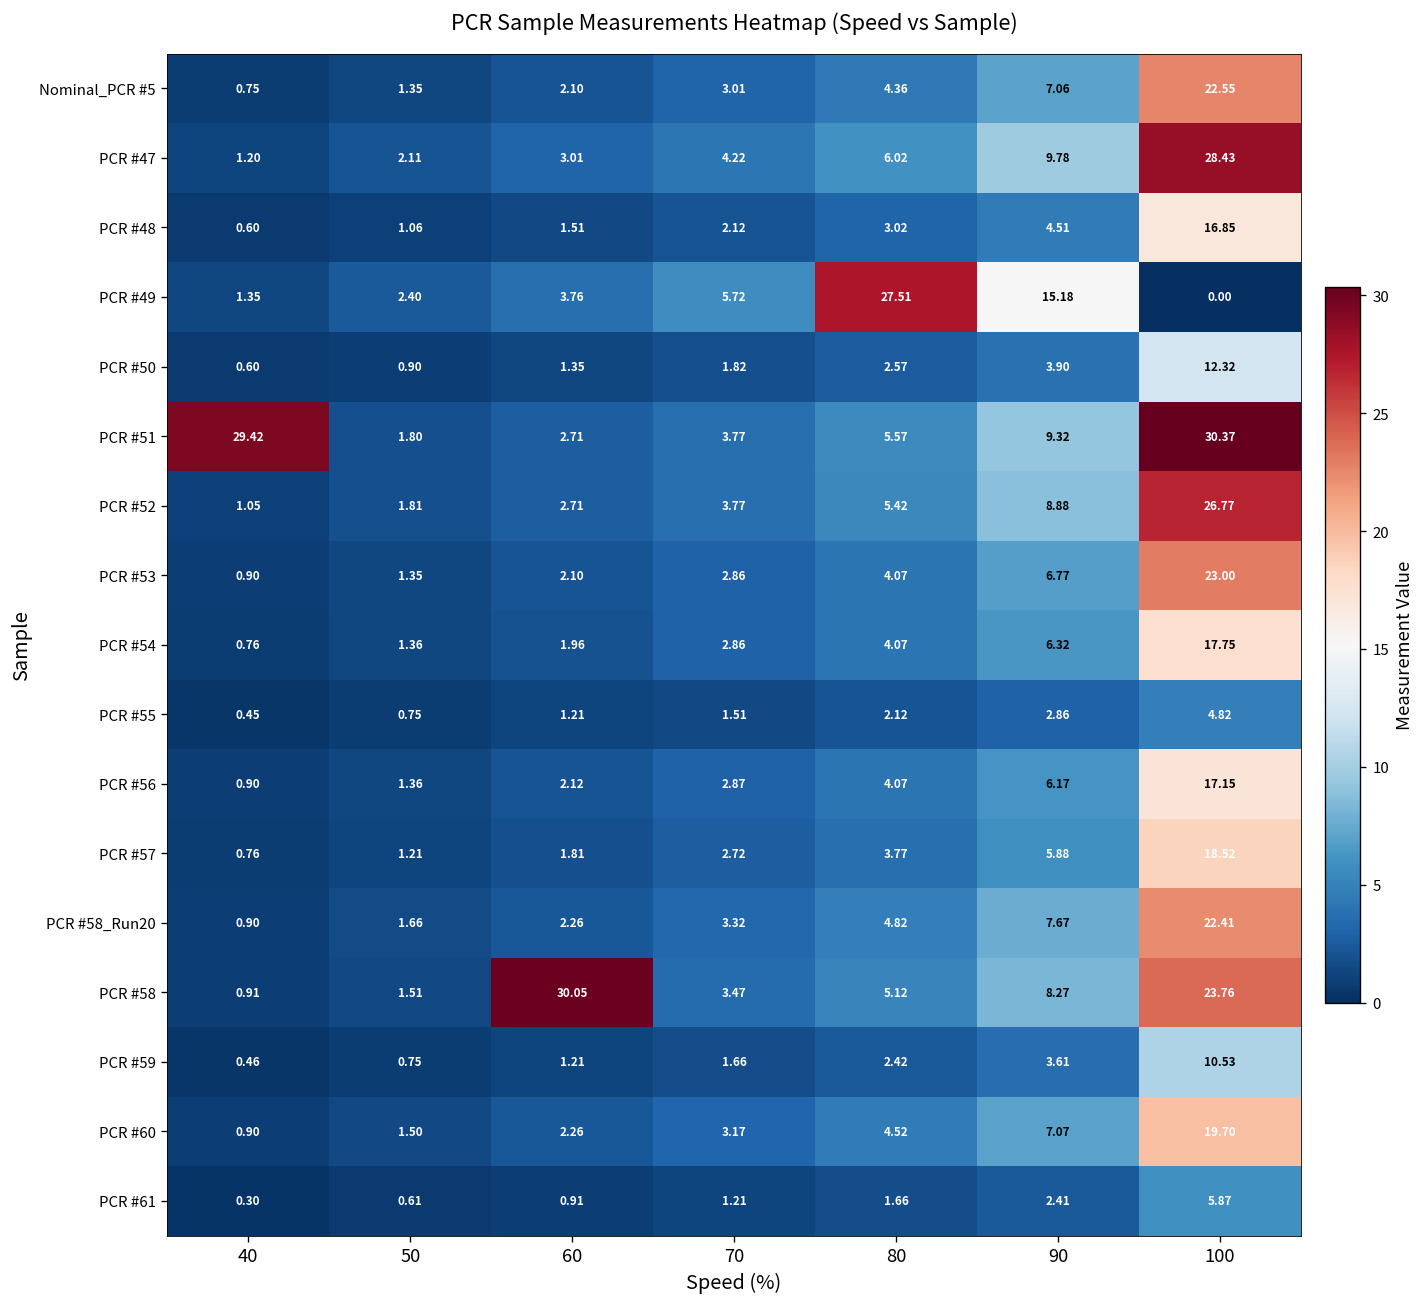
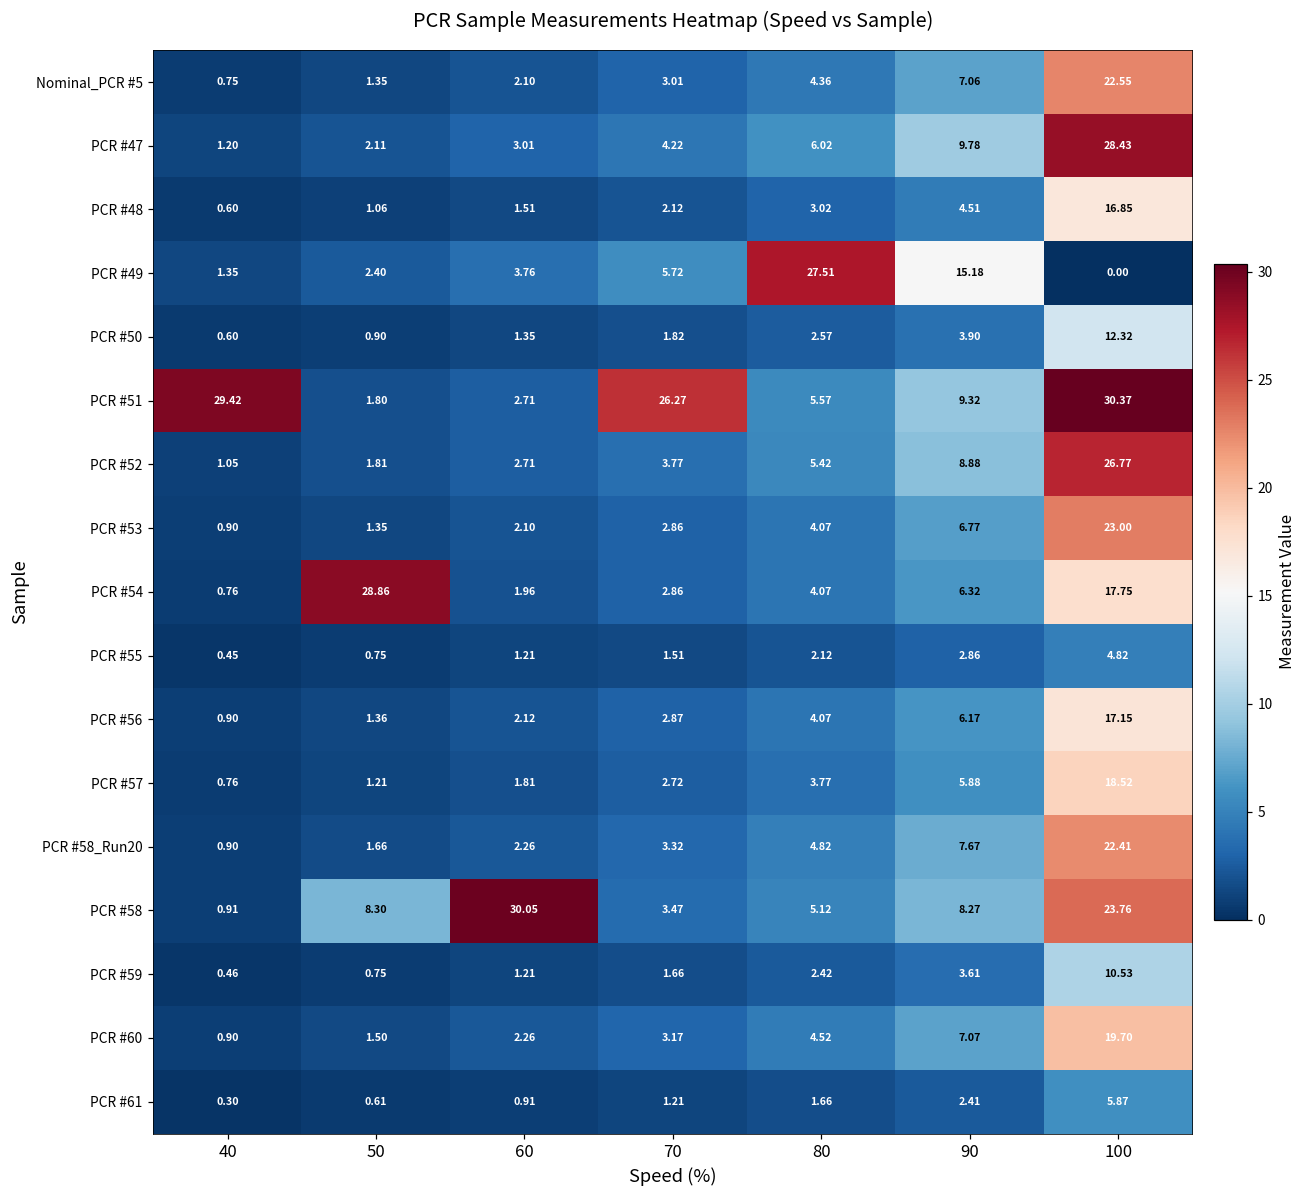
  {
    "Nominal_PCR #5": {
      "40": 0.75,
      "50": 1.35,
      "60": 2.10,
      "70": 3.01,
      "80": 4.36,
      "90": 7.06,
      "100": 22.55
    },
    "PCR #47": {
      "40": 1.20,
      "50": 2.11,
      "60": 3.01,
      "70": 4.22,
      "80": 6.02,
      "90": 9.78,
      "100": 28.43
    },
    "PCR #48": {
      "40": 0.60,
      "50": 1.06,
      "60": 1.51,
      "70": 2.12,
      "80": 3.02,
      "90": 4.51,
      "100": 16.85
    },
    "PCR #49": {
      "40": 1.35,
      "50": 2.40,
      "60": 3.76,
      "70": 5.72,
      "80": 27.51,
      "90": 15.18,
      "100": 0.00
    },
    "PCR #50": {
      "40": 0.60,
      "50": 0.90,
      "60": 1.35,
      "70": 1.82,
      "80": 2.57,
      "90": 3.90,
      "100": 12.32
    },
    "PCR #51": {
      "40": 29.42,
      "50": 1.80,
      "60": 2.71,
-     "70": 3.77,
+     "70": 26.27,
      "80": 5.57,
      "90": 9.32,
      "100": 30.37
    },
    "PCR #52": {
      "40": 1.05,
      "50": 1.81,
      "60": 2.71,
      "70": 3.77,
      "80": 5.42,
      "90": 8.88,
      "100": 26.77
    },
    "PCR #53": {
      "40": 0.90,
      "50": 1.35,
      "60": 2.10,
      "70": 2.86,
      "80": 4.07,
      "90": 6.77,
      "100": 23.00
    },
    "PCR #54": {
      "40": 0.76,
-     "50": 1.36,
+     "50": 28.86,
      "60": 1.96,
      "70": 2.86,
      "80": 4.07,
      "90": 6.32,
      "100": 17.75
    },
    "PCR #55": {
      "40": 0.45,
      "50": 0.75,
      "60": 1.21,
      "70": 1.51,
      "80": 2.12,
      "90": 2.86,
      "100": 4.82
    },
    "PCR #56": {
      "40": 0.90,
      "50": 1.36,
      "60": 2.12,
      "70": 2.87,
      "80": 4.07,
      "90": 6.17,
      "100": 17.15
    },
    "PCR #57": {
      "40": 0.76,
      "50": 1.21,
      "60": 1.81,
      "70": 2.72,
      "80": 3.77,
      "90": 5.88,
      "100": 18.52
    },
    "PCR #58_Run20": {
      "40": 0.90,
      "50": 1.66,
      "60": 2.26,
      "70": 3.32,
      "80": 4.82,
      "90": 7.67,
      "100": 22.41
    },
    "PCR #58": {
      "40": 0.91,
-     "50": 1.51,
+     "50": 8.30,
      "60": 30.05,
      "70": 3.47,
      "80": 5.12,
      "90": 8.27,
      "100": 23.76
    },
    "PCR #59": {
      "40": 0.46,
      "50": 0.75,
      "60": 1.21,
      "70": 1.66,
      "80": 2.42,
      "90": 3.61,
      "100": 10.53
    },
    "PCR #60": {
      "40": 0.90,
      "50": 1.50,
      "60": 2.26,
      "70": 3.17,
      "80": 4.52,
      "90": 7.07,
      "100": 19.70
    },
    "PCR #61": {
      "40": 0.30,
      "50": 0.61,
      "60": 0.91,
      "70": 1.21,
      "80": 1.66,
      "90": 2.41,
      "100": 5.87
    }
  }
